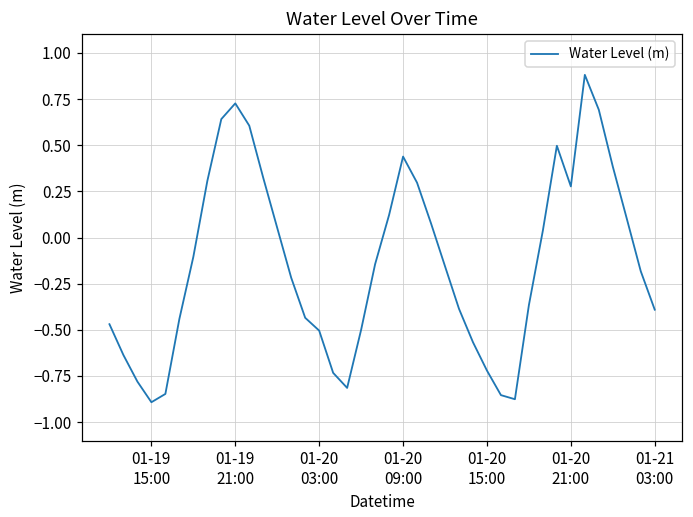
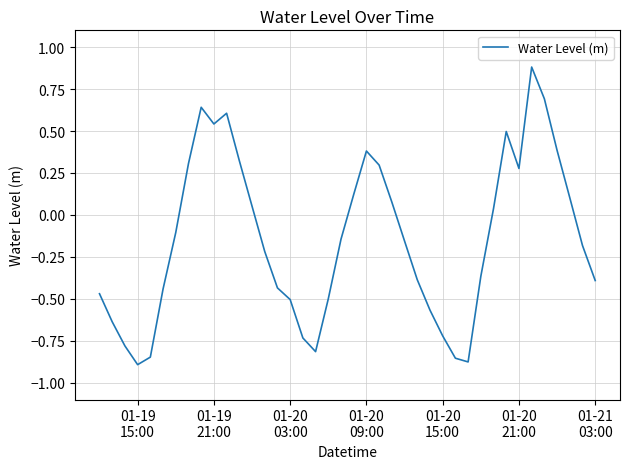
  {
    "01-19 15:00": -0.89,
-   "01-19 21:00": 0.73,
+   "01-19 21:00": 0.54,
    "01-20 03:00": -0.50,
-   "01-20 09:00": 0.44,
+   "01-20 09:00": 0.38,
    "01-20 15:00": -0.72,
    "01-20 21:00": 0.28,
    "01-21 03:00": -0.39
  }
